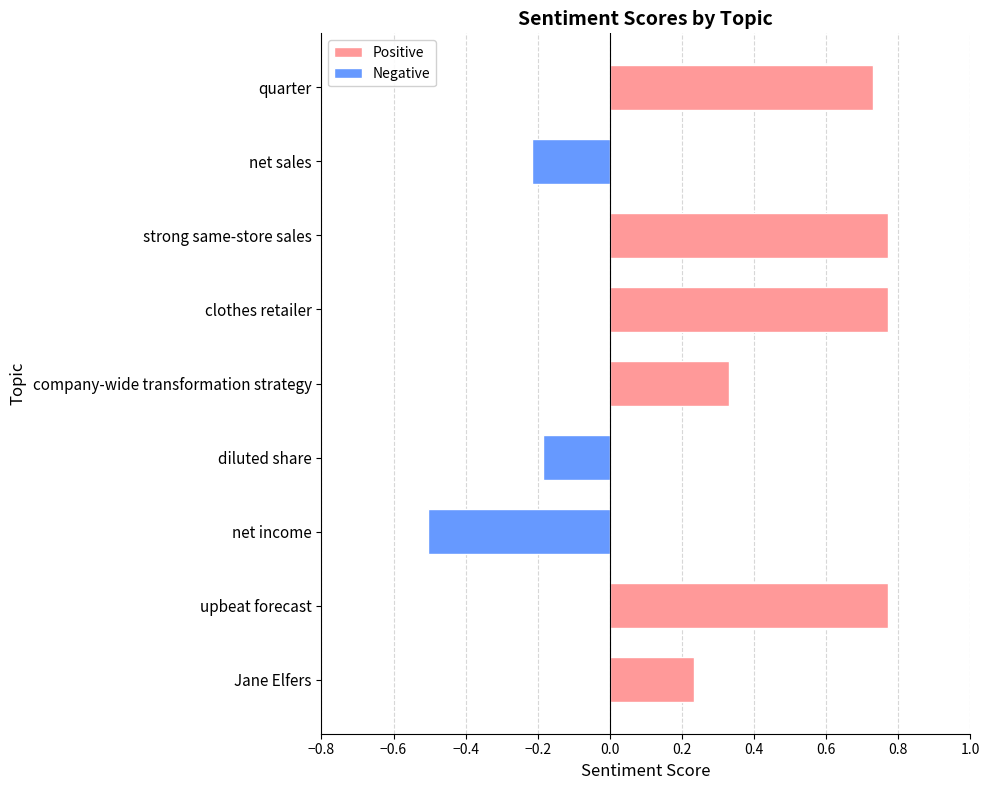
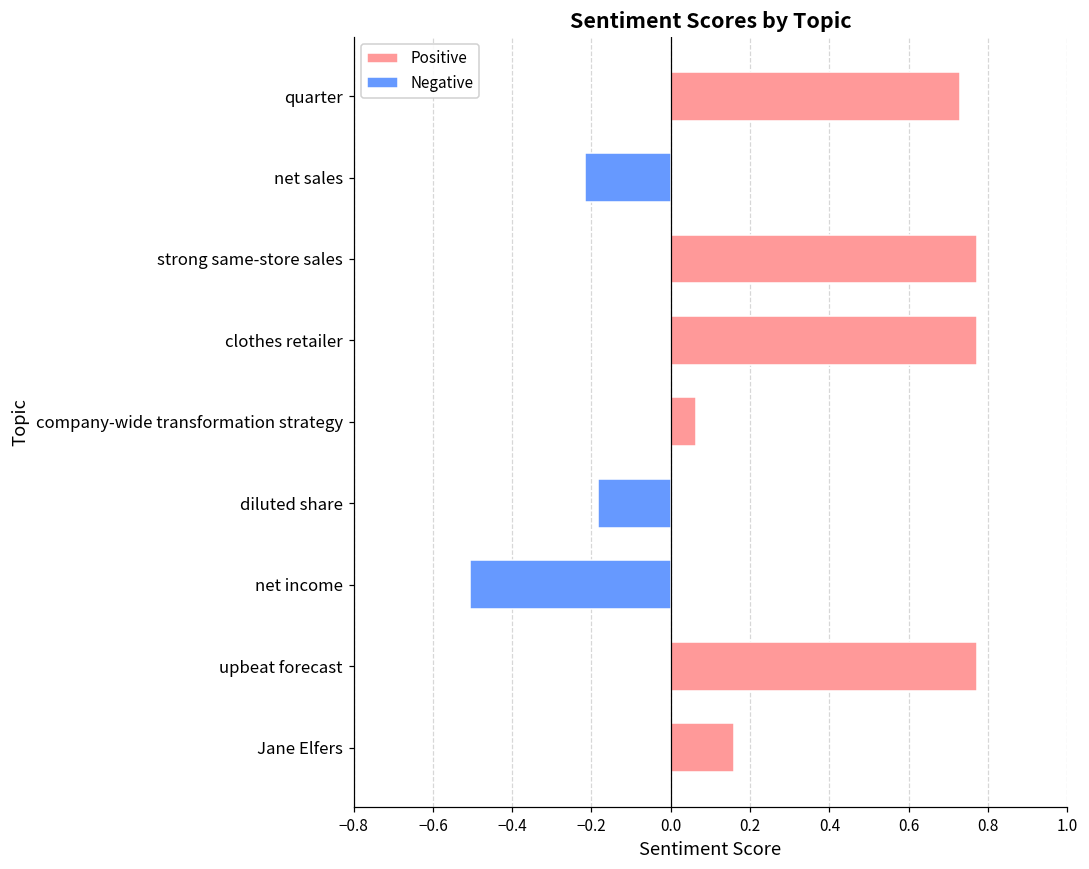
  {
    "quarter": 0.73,
    "net sales": -0.22,
    "strong same-store sales": 0.77,
    "clothes retailer": 0.77,
-   "company-wide transformation strategy": 0.33,
+   "company-wide transformation strategy": 0.06,
    "diluted share": -0.18,
    "net income": -0.51,
    "upbeat forecast": 0.77,
-   "Jane Elfers": 0.23
+   "Jane Elfers": 0.16
  }
